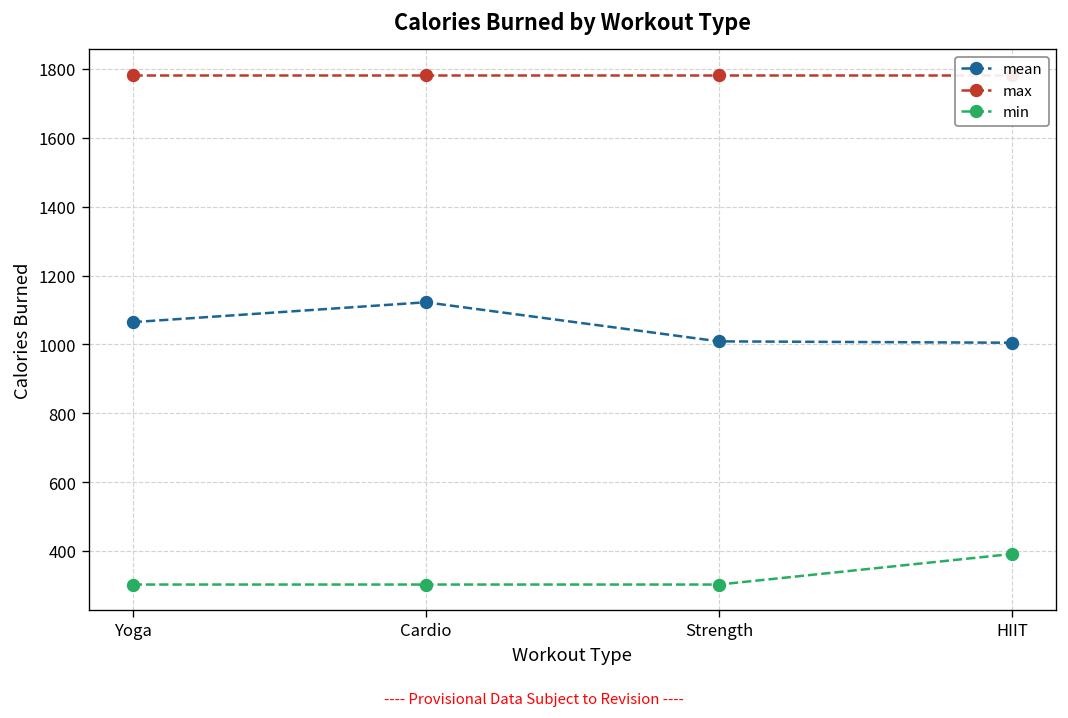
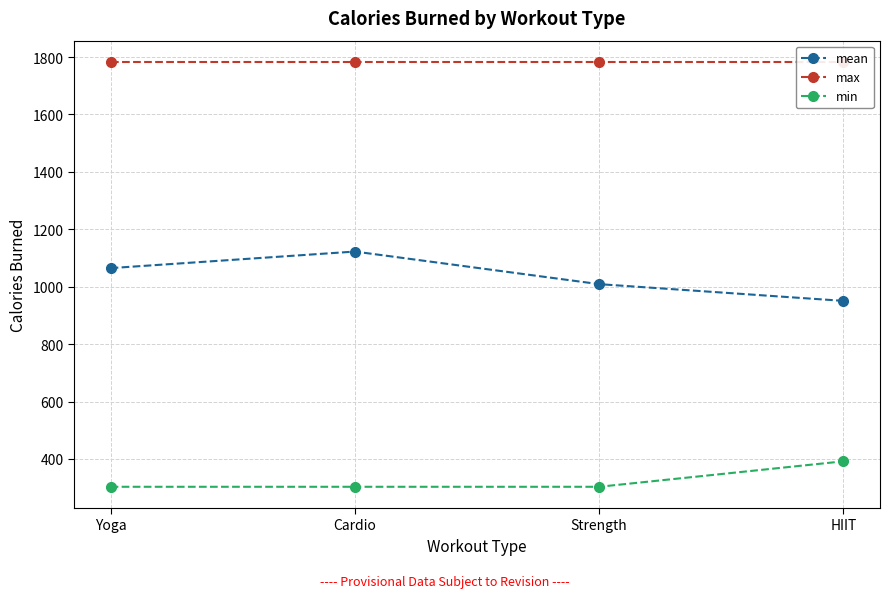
  {
    "mean": {
      "Yoga": 1060,
      "Cardio": 1120,
      "Strength": 1010,
-     "HIIT": 1000
+     "HIIT": 950
    },
    "max": {
      "Yoga": 1780,
      "Cardio": 1780,
      "Strength": 1780
    },
    "min": {
      "Yoga": 300,
      "Cardio": 300,
      "Strength": 300,
      "HIIT": 390
    }
  }
